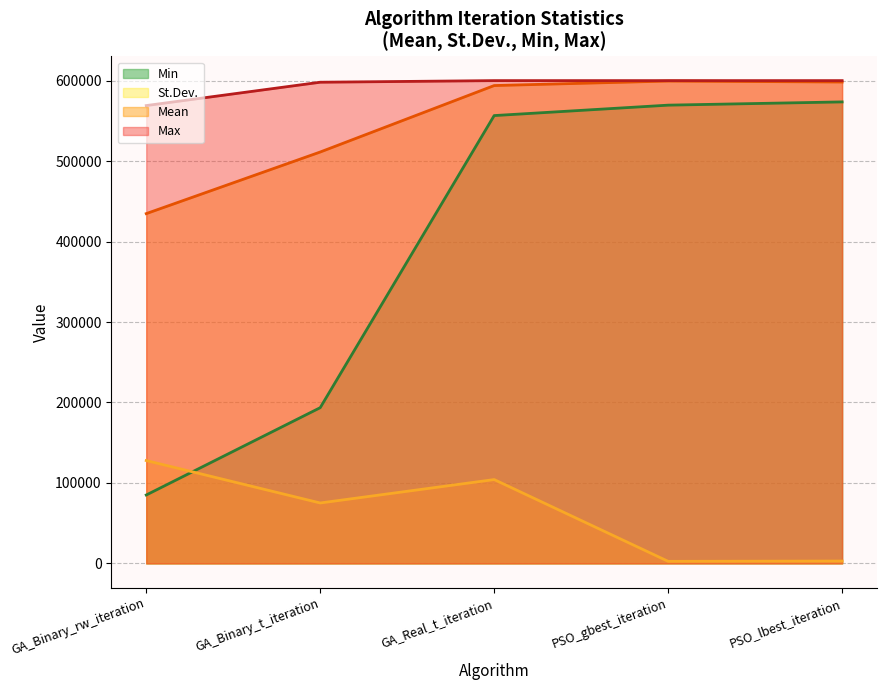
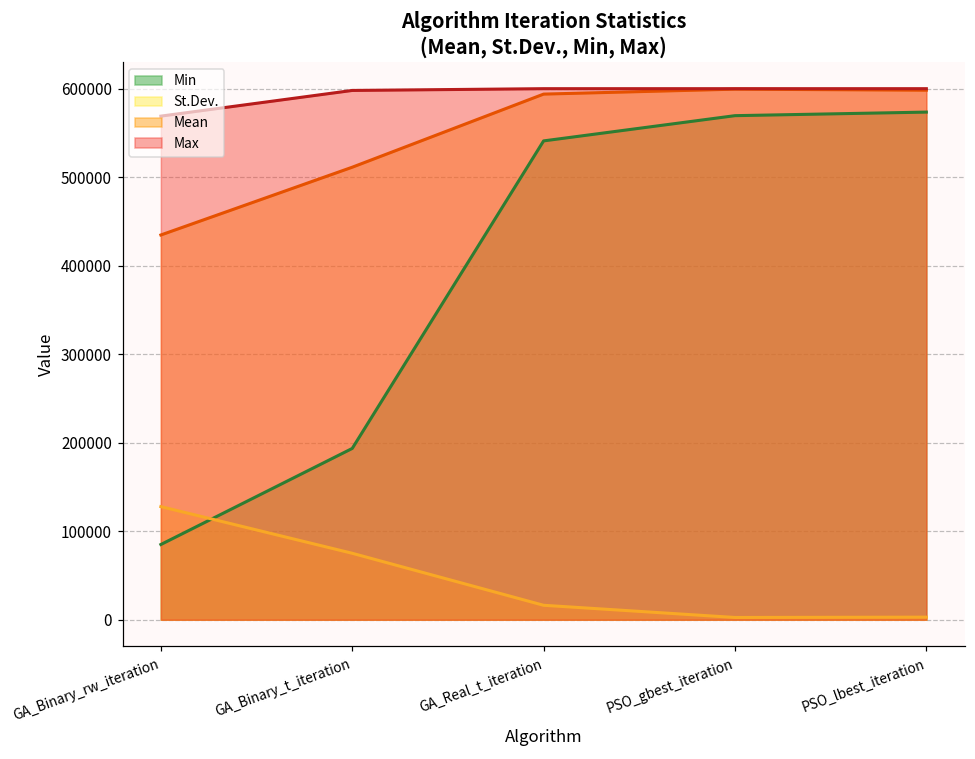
  {
    "Min": {
      "GA_Binary_rw_iteration": 90000,
      "GA_Binary_t_iteration": 190000,
-     "GA_Real_t_iteration": 560000,
+     "GA_Real_t_iteration": 540000,
      "PSO_gbest_iteration": 570000,
      "PSO_lbest_iteration": 570000
    },
    "St.Dev.": {
      "GA_Binary_rw_iteration": 130000,
      "GA_Binary_t_iteration": 80000,
-     "GA_Real_t_iteration": 100000,
+     "GA_Real_t_iteration": 20000,
      "PSO_gbest_iteration": 0,
      "PSO_lbest_iteration": 0
    },
    "Mean": {
      "GA_Binary_rw_iteration": 430000,
      "GA_Binary_t_iteration": 510000,
      "GA_Real_t_iteration": 590000
    },
    "Max": {
      "GA_Binary_t_iteration": 600000,
      "GA_Real_t_iteration": 600000
    }
  }
